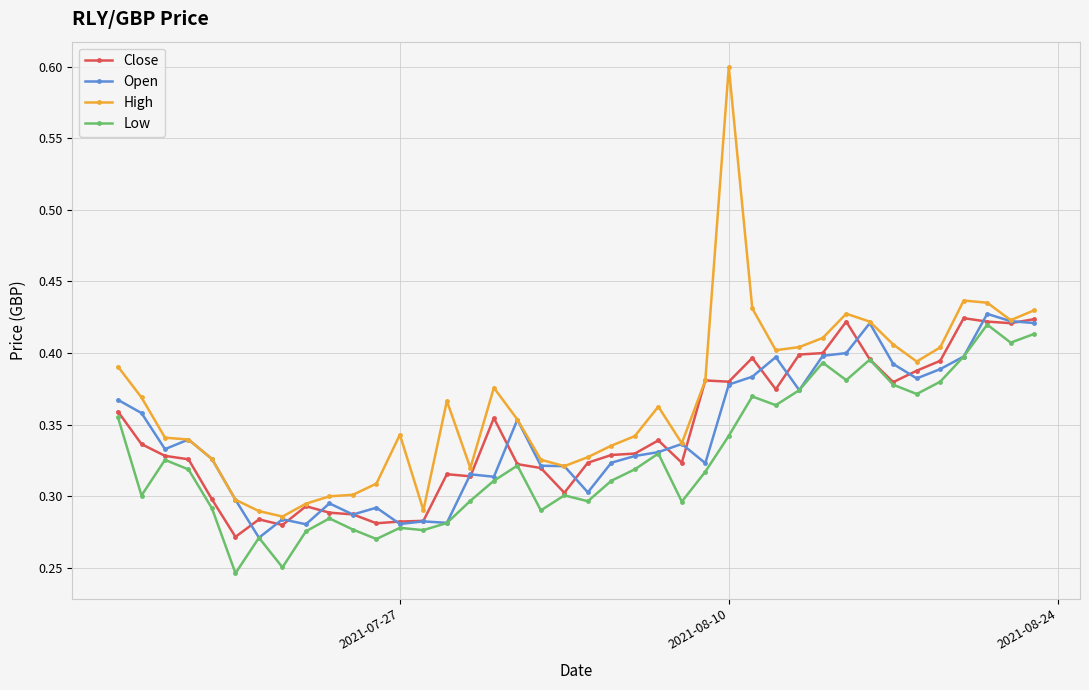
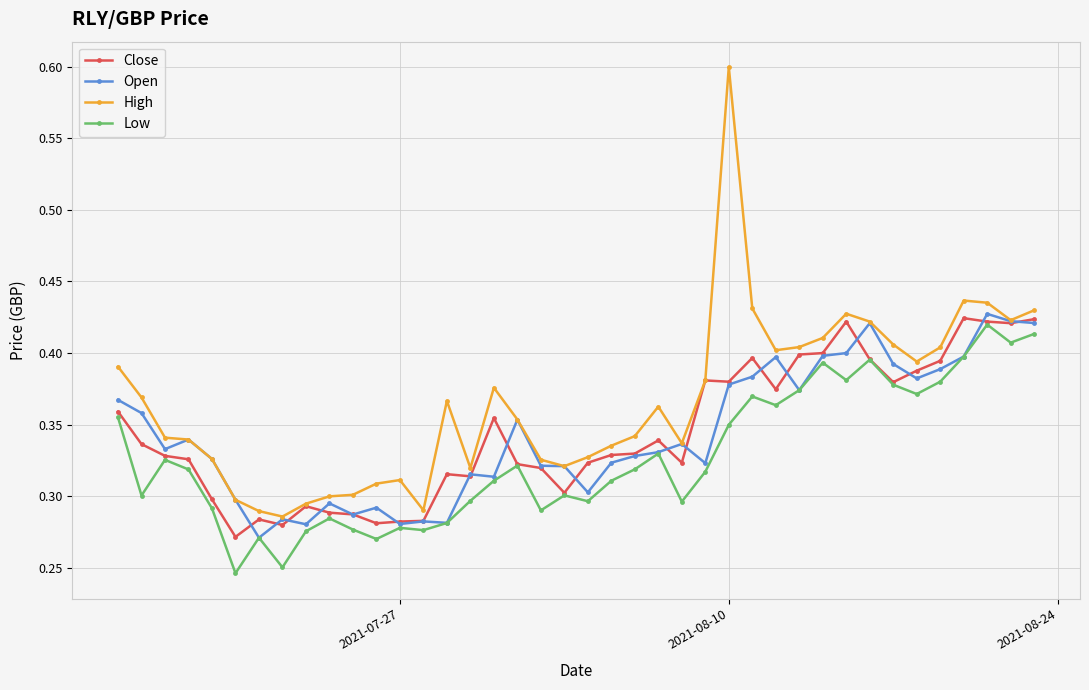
  {
    "Close": {
      "2021-08-10": 0.380
    },
    "Open": {
      "2021-08-10": 0.378
    },
    "High": {
-     "2021-07-27": 0.343,
+     "2021-07-27": 0.311,
      "2021-08-10": 0.600
    },
    "Low": {
      "2021-07-27": 0.278,
-     "2021-08-10": 0.342
+     "2021-08-10": 0.350
    }
  }
